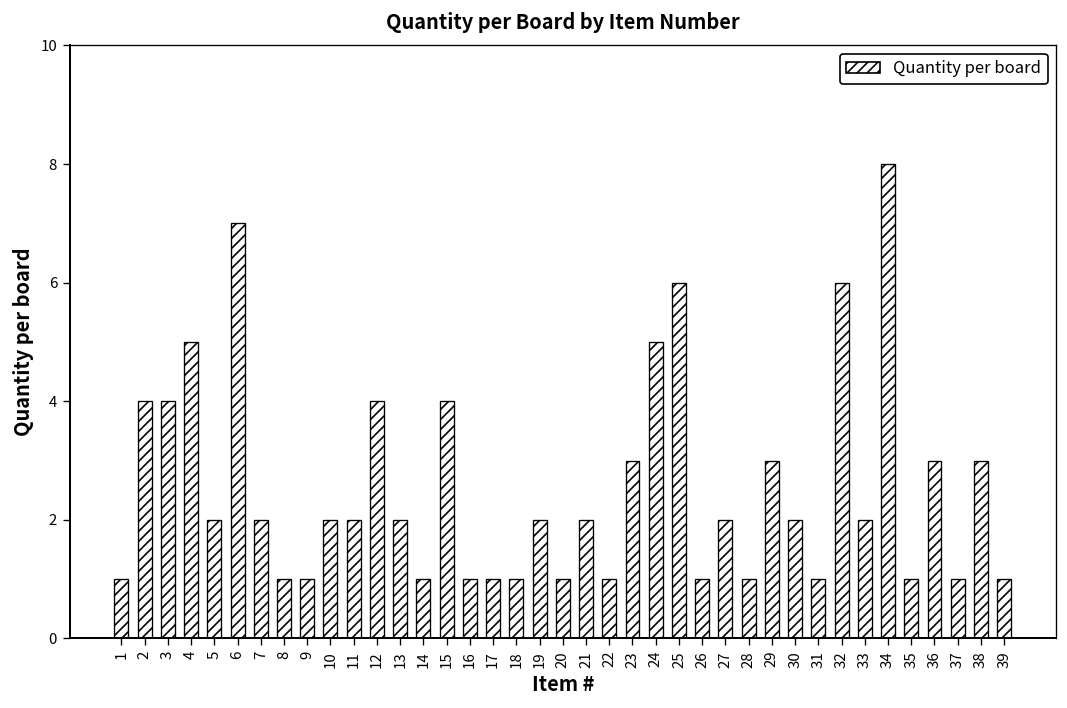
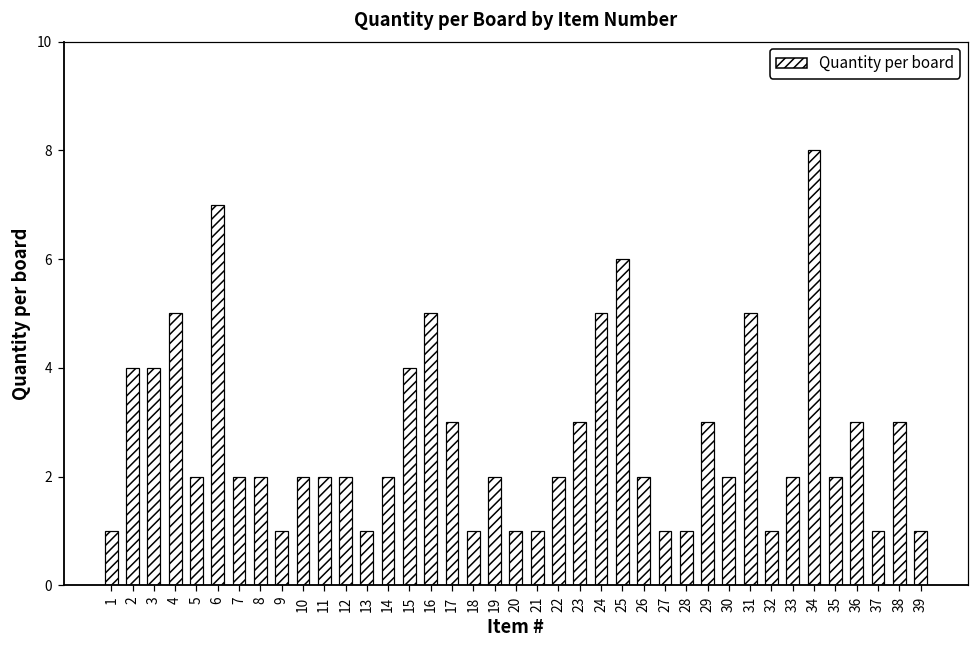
  {
    "1": 1,
    "2": 4,
    "3": 4,
    "4": 5,
    "5": 2,
    "6": 7,
    "7": 2,
-   "8": 1,
+   "8": 2,
    "9": 1,
    "10": 2,
    "11": 2,
-   "12": 4,
-   "13": 2,
-   "14": 1,
+   "12": 2,
+   "13": 1,
+   "14": 2,
    "15": 4,
-   "16": 1,
-   "17": 1,
+   "16": 5,
+   "17": 3,
    "18": 1,
    "19": 2,
    "20": 1,
-   "21": 2,
-   "22": 1,
+   "21": 1,
+   "22": 2,
    "23": 3,
    "24": 5,
    "25": 6,
-   "26": 1,
-   "27": 2,
+   "26": 2,
+   "27": 1,
    "28": 1,
    "29": 3,
    "30": 2,
-   "31": 1,
-   "32": 6,
+   "31": 5,
+   "32": 1,
    "33": 2,
    "34": 8,
-   "35": 1,
+   "35": 2,
    "36": 3,
    "37": 1,
    "38": 3,
    "39": 1
  }
